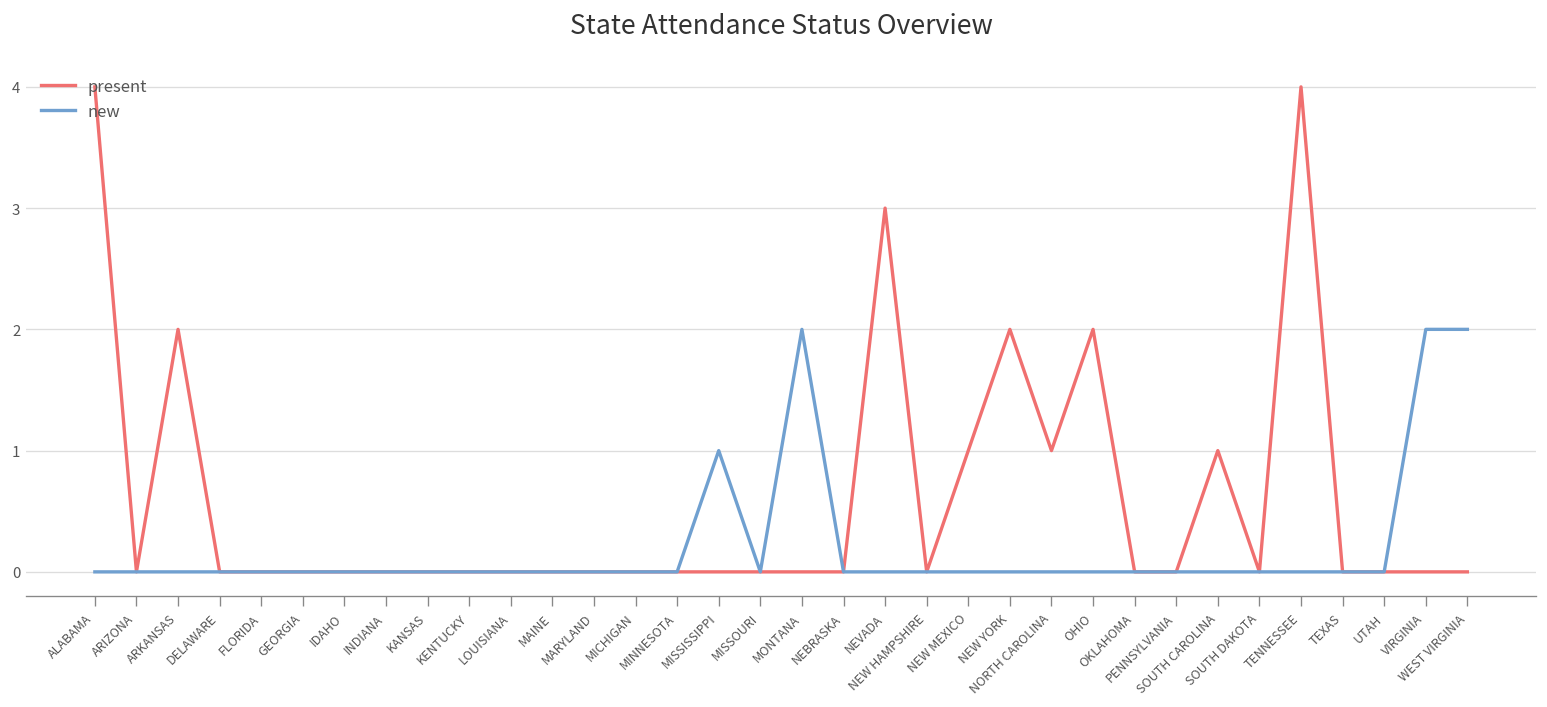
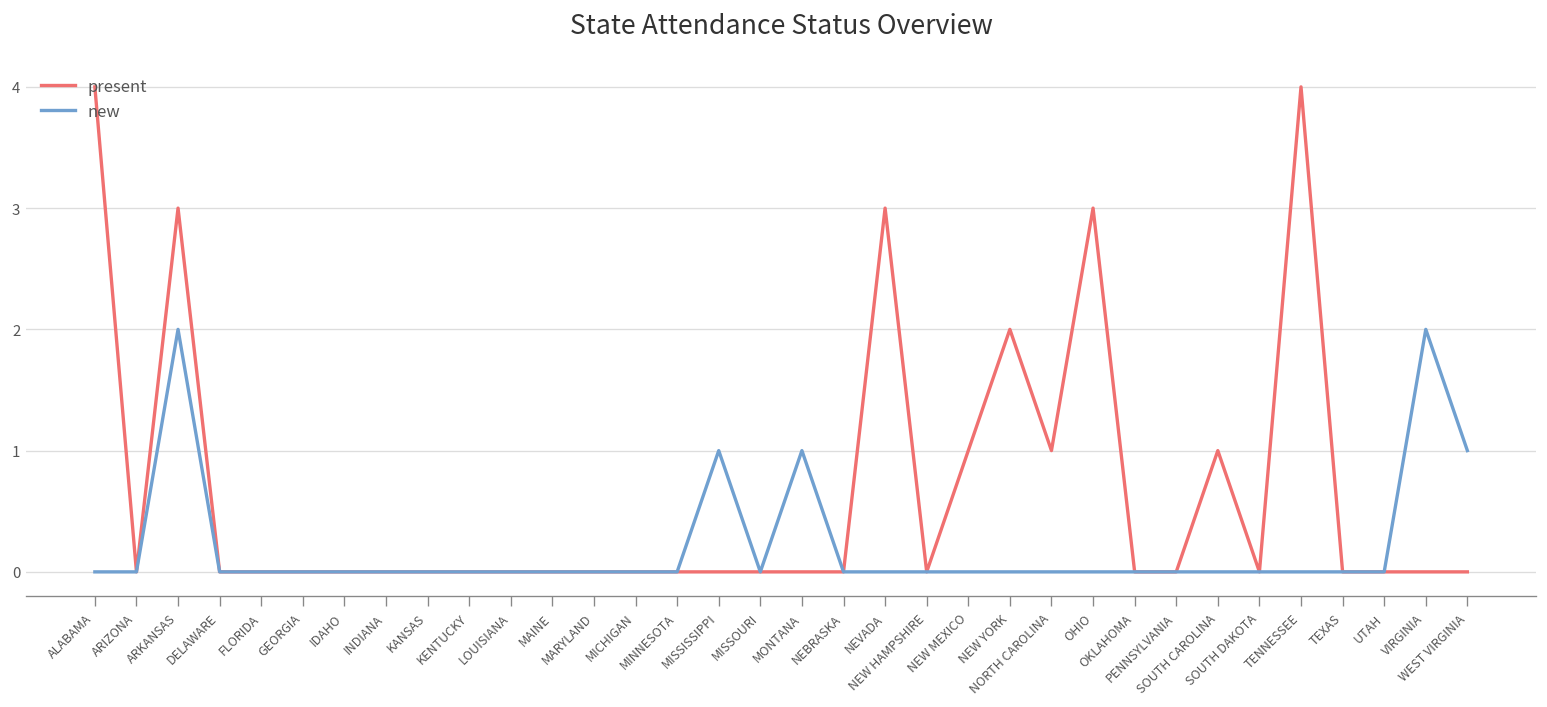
  {
    "present": {
      "ALABAMA": 4,
-     "ARKANSAS": 2,
+     "ARKANSAS": 3,
      "MISSISSIPPI": 0,
      "MONTANA": 0,
      "NEVADA": 3,
      "NEW MEXICO": 1,
      "NEW YORK": 2,
      "NORTH CAROLINA": 1,
-     "OHIO": 2,
+     "OHIO": 3,
      "SOUTH CAROLINA": 1,
      "TENNESSEE": 4,
      "VIRGINIA": 0,
      "WEST VIRGINIA": 0
    },
    "new": {
      "ALABAMA": 0,
-     "ARKANSAS": 0,
+     "ARKANSAS": 2,
      "MISSISSIPPI": 1,
-     "MONTANA": 2,
+     "MONTANA": 1,
      "NEVADA": 0,
      "NEW MEXICO": 0,
      "NEW YORK": 0,
      "NORTH CAROLINA": 0,
      "OHIO": 0,
      "SOUTH CAROLINA": 0,
      "TENNESSEE": 0,
      "VIRGINIA": 2,
-     "WEST VIRGINIA": 2
+     "WEST VIRGINIA": 1
    }
  }
